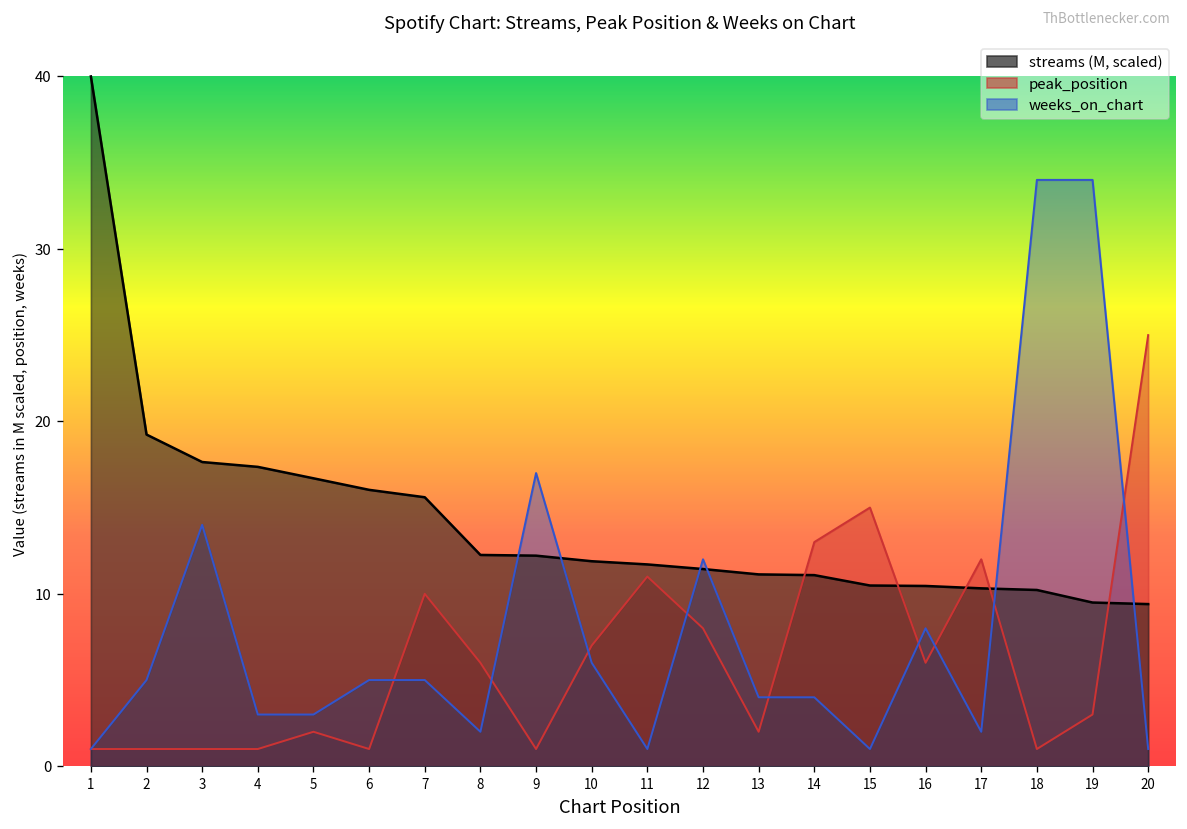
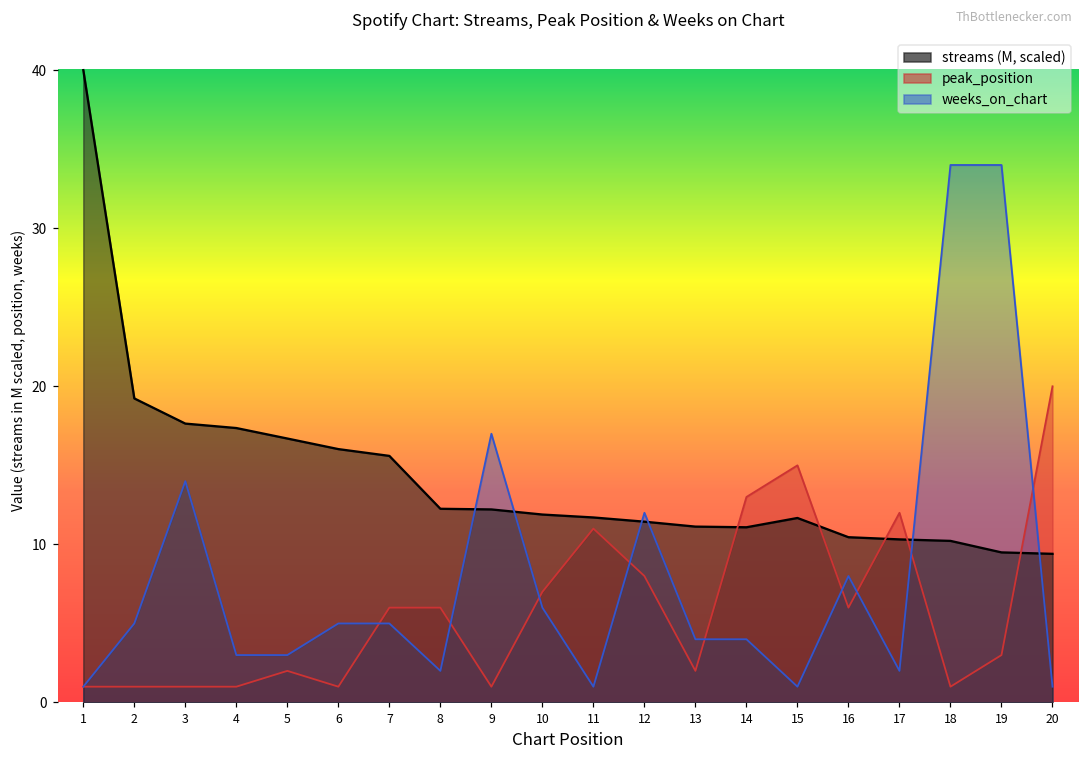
  {
    "streams (M, scaled)": {
      "1": 40.0,
      "2": 19.2,
      "3": 17.6,
      "4": 17.4,
      "5": 16.7,
      "6": 16.0,
      "7": 15.6,
      "8": 12.3,
      "9": 12.2,
      "10": 11.9,
      "11": 11.7,
      "12": 11.4,
      "13": 11.1,
      "14": 11.1,
-     "15": 10.5,
+     "15": 11.7,
      "16": 10.5,
      "17": 10.3,
      "18": 10.2,
      "19": 9.5,
      "20": 9.4
    },
    "peak_position": {
      "2": 1,
      "3": 1,
      "4": 1,
      "5": 2,
      "6": 1,
-     "7": 10,
+     "7": 6,
      "8": 6,
      "9": 1,
      "10": 7,
      "11": 11,
      "12": 8,
      "13": 2,
      "14": 13,
      "15": 15,
      "16": 6,
      "17": 12,
      "18": 1,
      "19": 3,
-     "20": 25
+     "20": 20
    },
    "weeks_on_chart": {
      "2": 5.0,
      "3": 14.0,
      "4": 3.0,
      "5": 3.0,
      "6": 5.0,
      "7": 5.0,
      "8": 2.0,
      "9": 17.0,
      "10": 6.0,
      "11": 1.0,
      "12": 12.0,
      "13": 4.0,
      "14": 4.0,
      "15": 1.0,
      "16": 8.0,
      "17": 2.0,
      "18": 34.0,
      "19": 34.0,
      "20": 1.0
    }
  }
